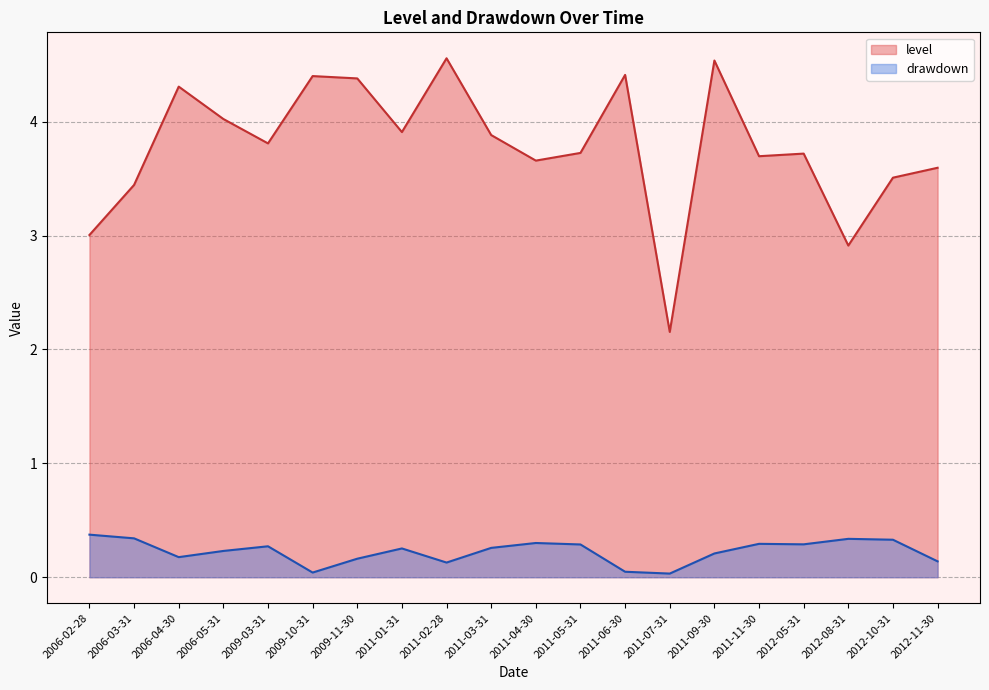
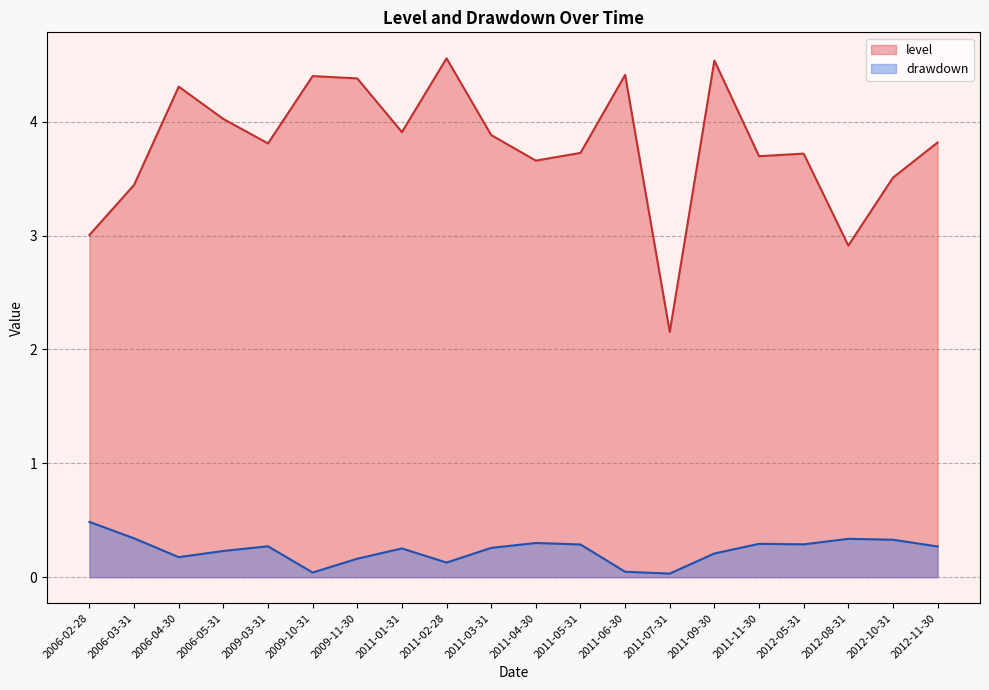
  {
    "level": {
      "2006-02-28": 3.01,
      "2006-03-31": 3.44,
      "2006-04-30": 4.31,
      "2006-05-31": 4.02,
      "2009-03-31": 3.81,
      "2009-10-31": 4.40,
      "2009-11-30": 4.38,
      "2011-01-31": 3.91,
      "2011-02-28": 4.56,
      "2011-03-31": 3.88,
      "2011-04-30": 3.66,
      "2011-05-31": 3.73,
      "2011-06-30": 4.41,
      "2011-07-31": 2.15,
      "2011-09-30": 4.54,
      "2011-11-30": 3.70,
      "2012-05-31": 3.72,
      "2012-08-31": 2.91,
      "2012-10-31": 3.51,
-     "2012-11-30": 3.60
+     "2012-11-30": 3.82
    },
    "drawdown": {
-     "2006-02-28": 0.37,
+     "2006-02-28": 0.49,
      "2006-03-31": 0.34,
      "2006-04-30": 0.18,
      "2006-05-31": 0.23,
      "2009-03-31": 0.27,
      "2009-10-31": 0.04,
      "2009-11-30": 0.16,
      "2011-01-31": 0.25,
      "2011-02-28": 0.13,
      "2011-03-31": 0.26,
      "2011-04-30": 0.30,
      "2011-05-31": 0.29,
      "2011-06-30": 0.05,
      "2011-07-31": 0.03,
      "2011-09-30": 0.21,
      "2011-11-30": 0.29,
      "2012-05-31": 0.29,
      "2012-08-31": 0.34,
      "2012-10-31": 0.33,
-     "2012-11-30": 0.14
+     "2012-11-30": 0.27
    }
  }
